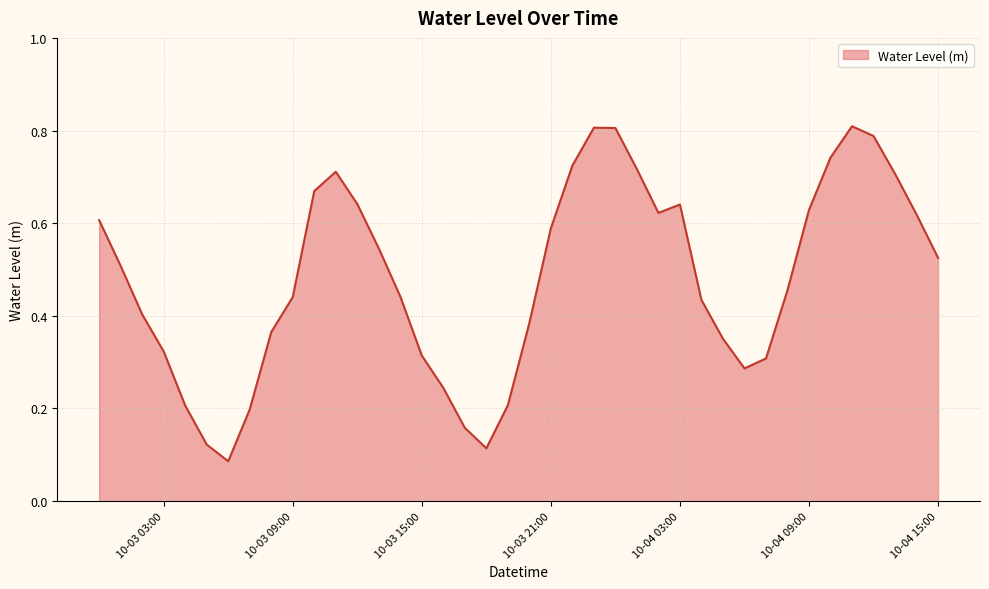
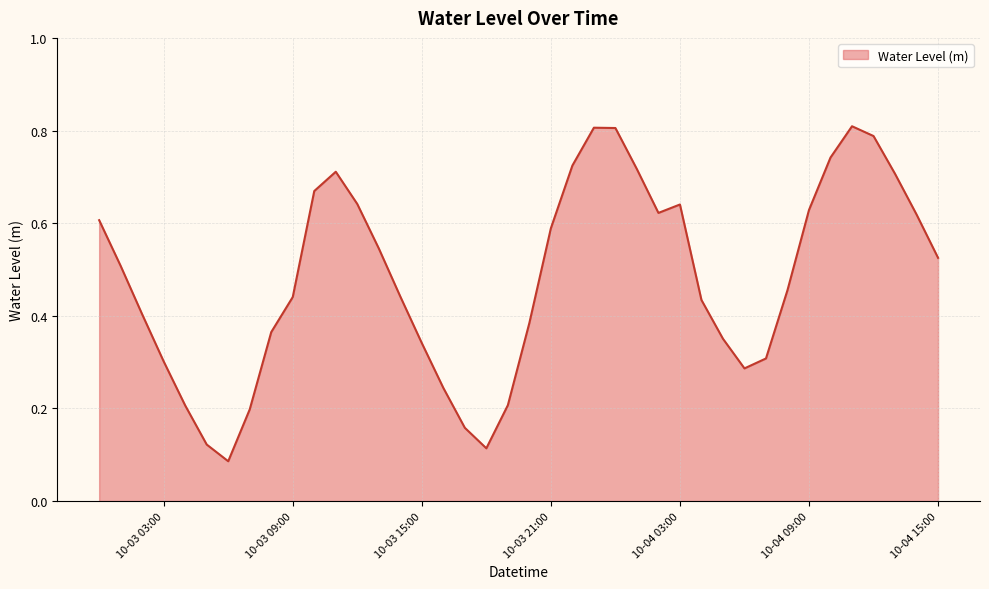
  {
-   "10-03 03:00": 0.32,
+   "10-03 03:00": 0.30,
    "10-03 09:00": 0.44,
-   "10-03 15:00": 0.31,
+   "10-03 15:00": 0.34,
    "10-03 21:00": 0.59,
    "10-04 03:00": 0.64,
    "10-04 09:00": 0.63,
    "10-04 15:00": 0.53
  }
